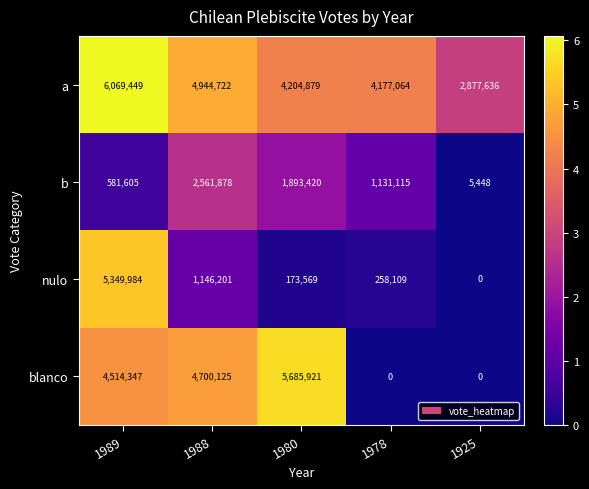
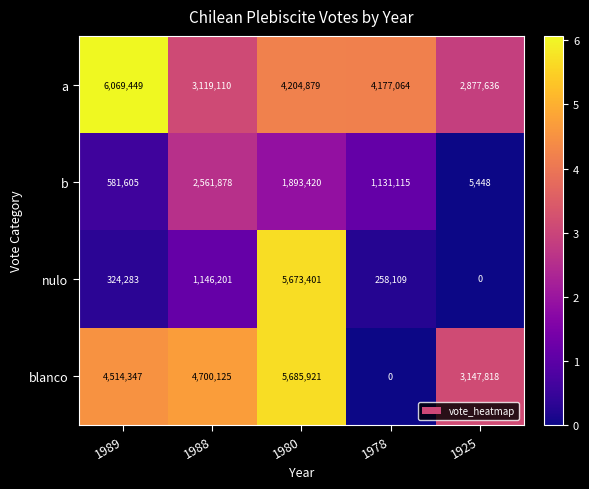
  {
    "a": {
      "1989": "6,069,449",
-     "1988": "4,944,722",
+     "1988": "3,119,110",
      "1980": "4,204,879",
      "1978": "4,177,064",
      "1925": "2,877,636"
    },
    "b": {
      "1989": "581,605",
      "1988": "2,561,878",
      "1980": "1,893,420",
      "1978": "1,131,115",
      "1925": "5,448"
    },
    "nulo": {
-     "1989": "5,349,984",
+     "1989": "324,283",
      "1988": "1,146,201",
-     "1980": "173,569",
+     "1980": "5,673,401",
      "1978": "258,109",
      "1925": "0"
    },
    "blanco": {
      "1989": "4,514,347",
      "1988": "4,700,125",
      "1980": "5,685,921",
      "1978": "0",
-     "1925": "0"
+     "1925": "3,147,818"
    }
  }
